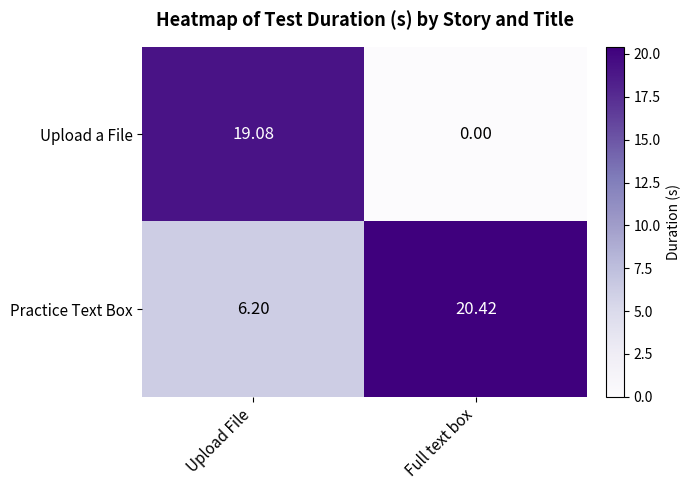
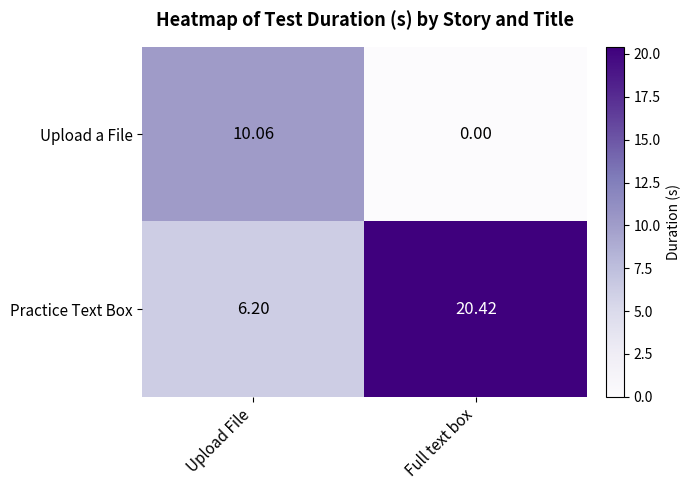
  {
    "Upload a File": {
-     "Upload File": 19.08,
+     "Upload File": 10.06,
      "Full text box": 0.00
    },
    "Practice Text Box": {
      "Upload File": 6.20,
      "Full text box": 20.42
    }
  }
